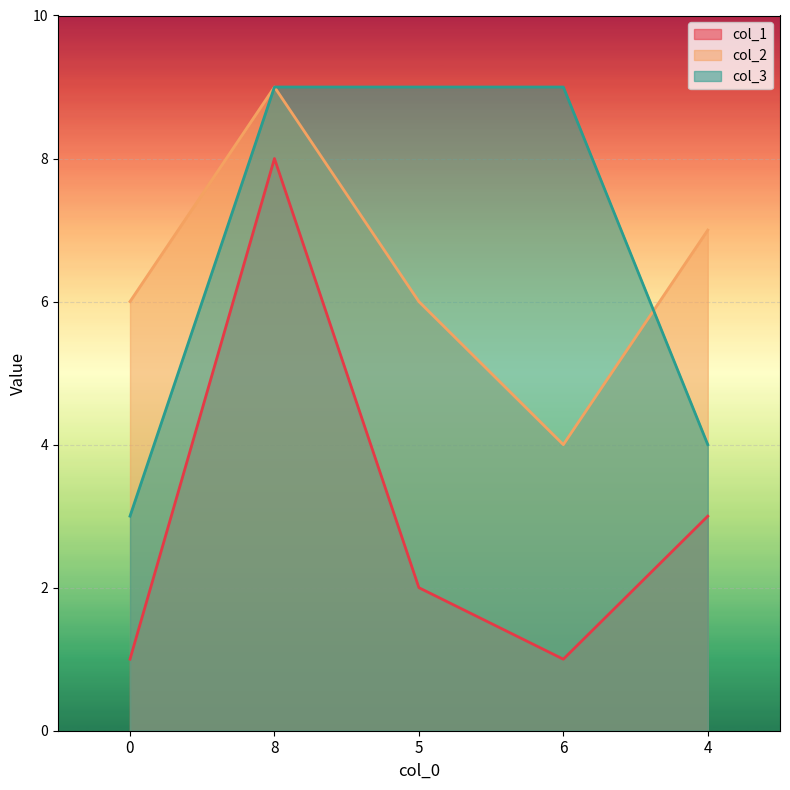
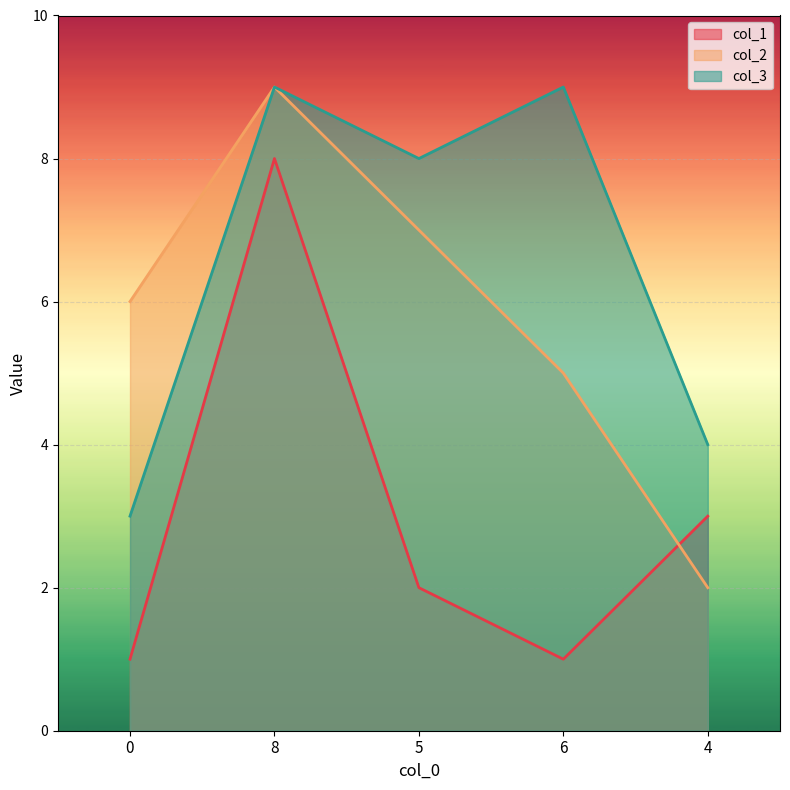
  {
    "col_1": {
      "0": 1,
      "8": 8,
      "5": 2,
      "6": 1,
      "4": 3
    },
    "col_2": {
      "0": 6,
-     "5": 6,
-     "6": 4,
-     "4": 7
+     "5": 7,
+     "6": 5,
+     "4": 2
    },
    "col_3": {
      "0": 3,
-     "5": 9,
+     "5": 8,
      "6": 9,
      "4": 4
    }
  }
